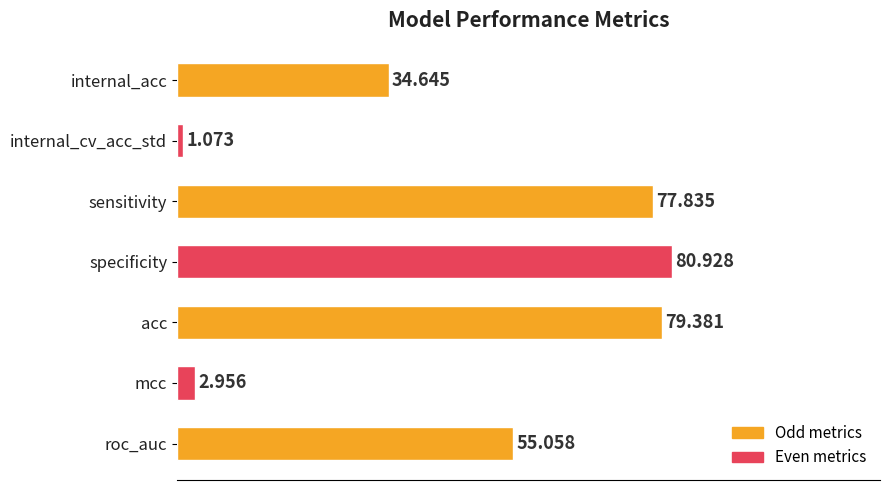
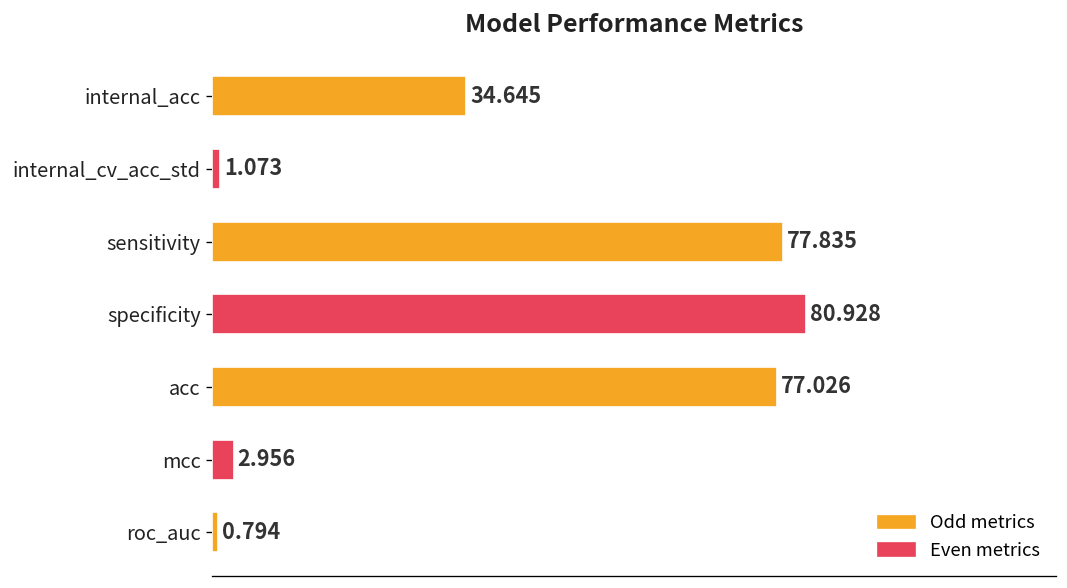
  {
    "internal_acc": 34.645,
    "internal_cv_acc_std": 1.073,
    "sensitivity": 77.835,
    "specificity": 80.928,
-   "acc": 79.381,
+   "acc": 77.026,
    "mcc": 2.956,
-   "roc_auc": 55.058
+   "roc_auc": 0.794
  }
